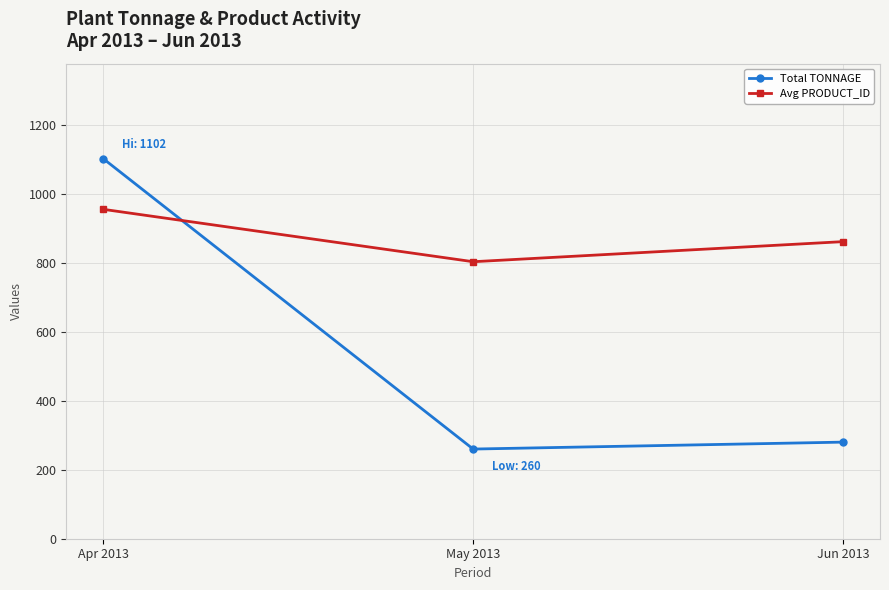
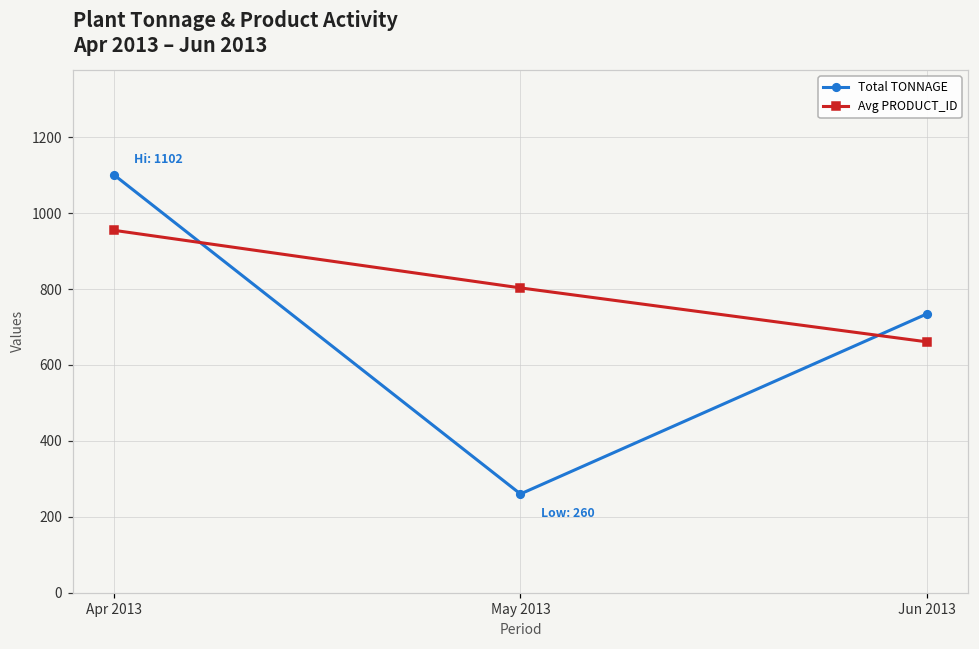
  {
    "Total TONNAGE": {
-     "Jun 2013": 280
+     "Jun 2013": 740
    },
    "Avg PRODUCT_ID": {
      "Apr 2013": 960,
      "May 2013": 800,
-     "Jun 2013": 860
+     "Jun 2013": 660
    }
  }
